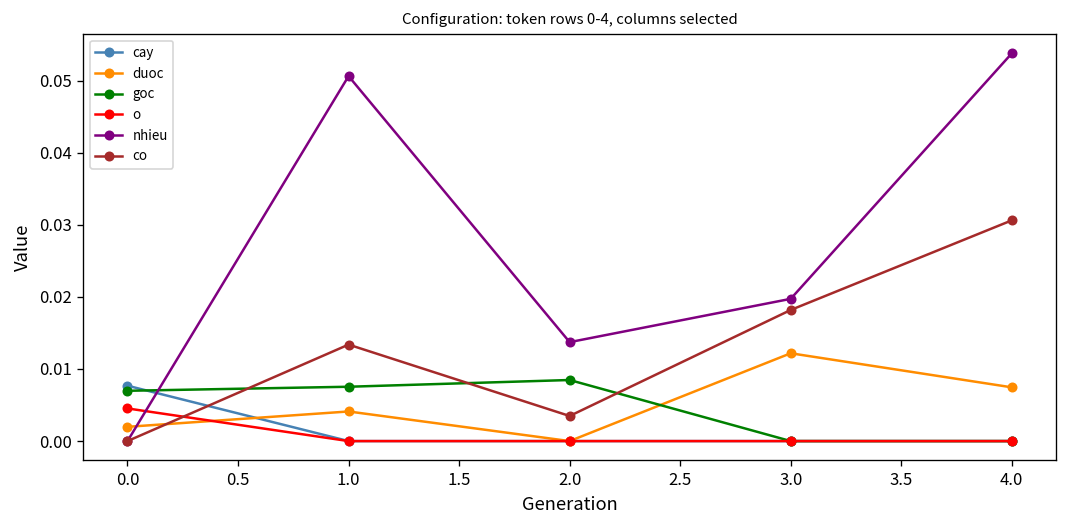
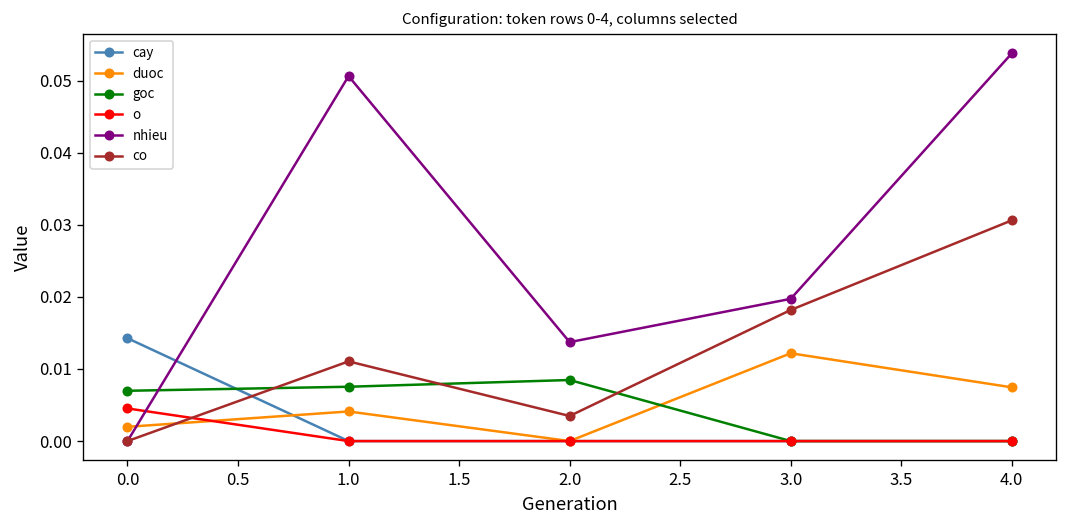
  {
    "cay": {
-     "0.0": 0.008
+     "0.0": 0.014
    },
    "duoc": {
      "0.0": 0.002,
      "1.0": 0.004,
      "3.0": 0.012,
      "4.0": 0.007
    },
    "goc": {
      "0.0": 0.007,
      "1.0": 0.008,
      "2.0": 0.008
    },
    "o": {
      "0.0": 0.005
    },
    "nhieu": {
      "1.0": 0.051,
      "2.0": 0.014,
      "3.0": 0.020,
      "4.0": 0.054
    },
    "co": {
-     "1.0": 0.013,
+     "1.0": 0.011,
      "2.0": 0.003,
      "3.0": 0.018,
      "4.0": 0.031
    }
  }
